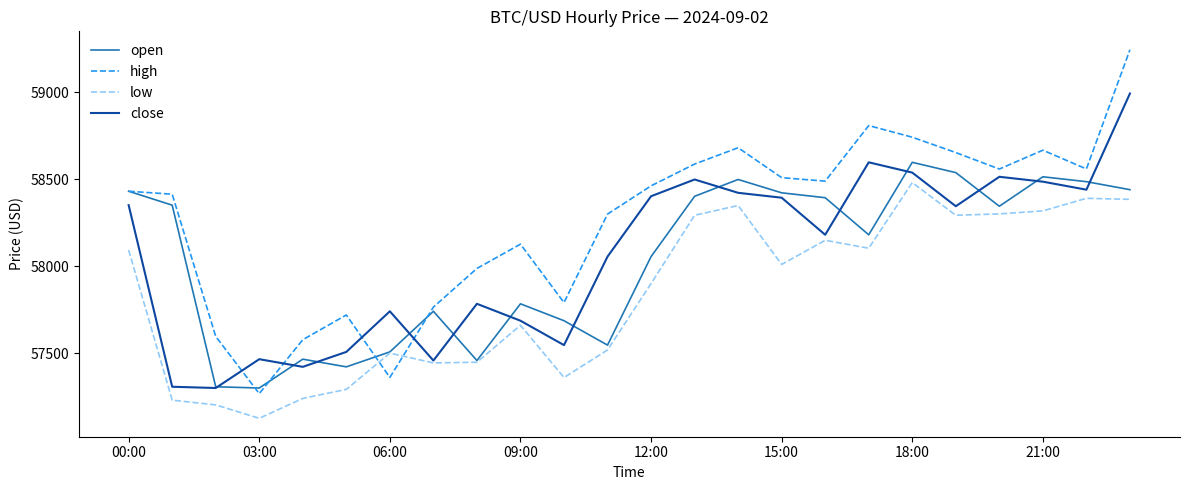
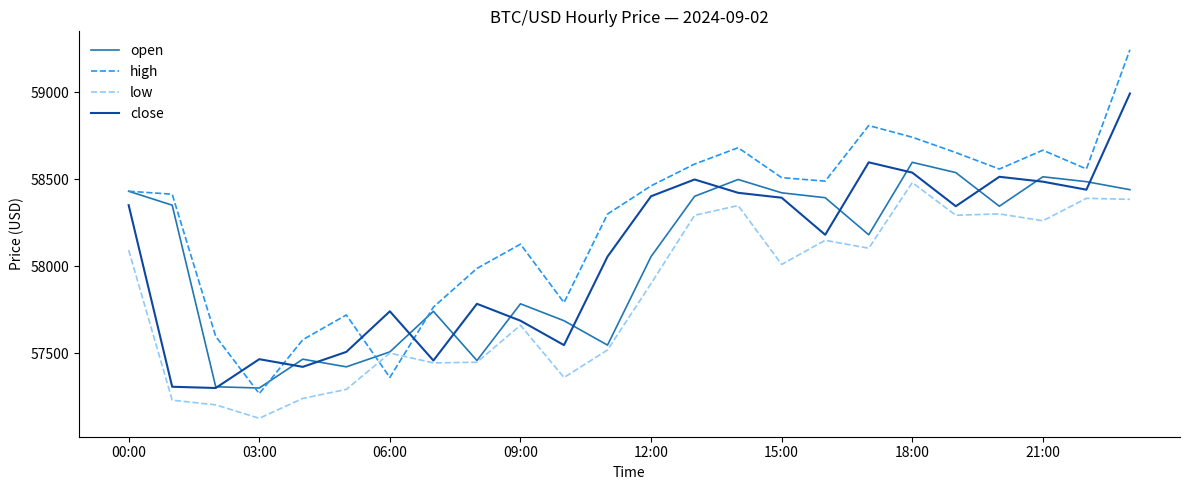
  {
    "high": {
      "03:00": 57270,
      "06:00": 57360,
      "09:00": 58130,
      "12:00": 58460,
      "15:00": 58510,
      "18:00": 58740,
      "21:00": 58670
    },
    "low": {
      "00:00": 58090,
      "03:00": 57130,
      "09:00": 57660,
      "12:00": 57900,
      "15:00": 58010,
      "18:00": 58480,
-     "21:00": 58320
+     "21:00": 58260
    }
  }
